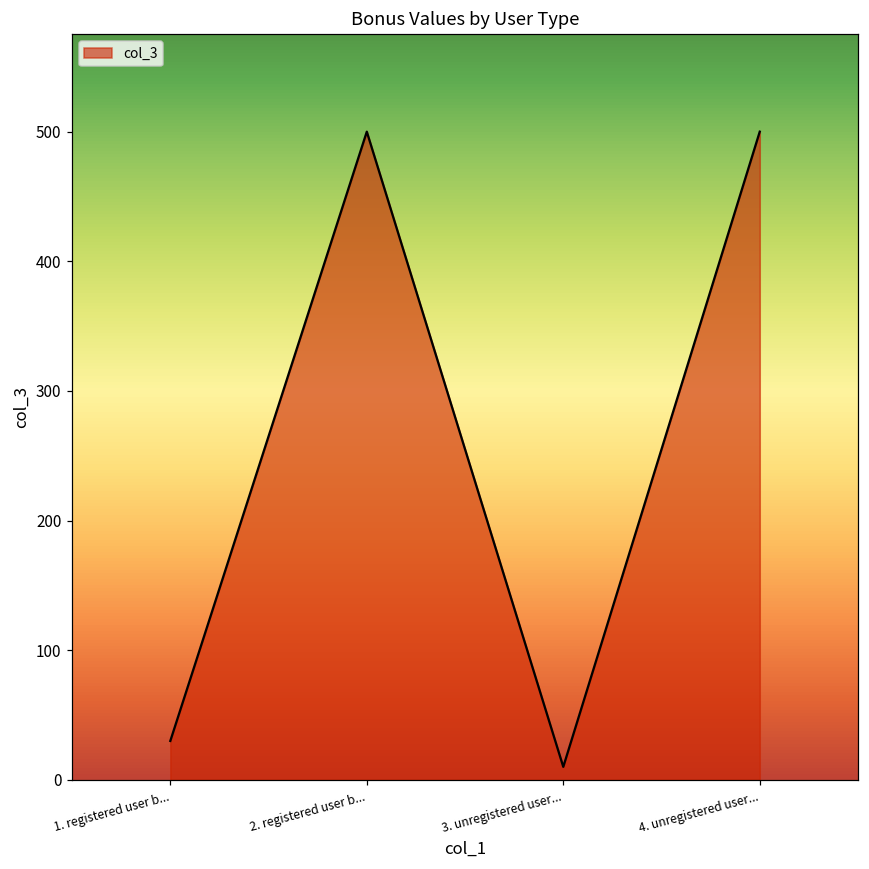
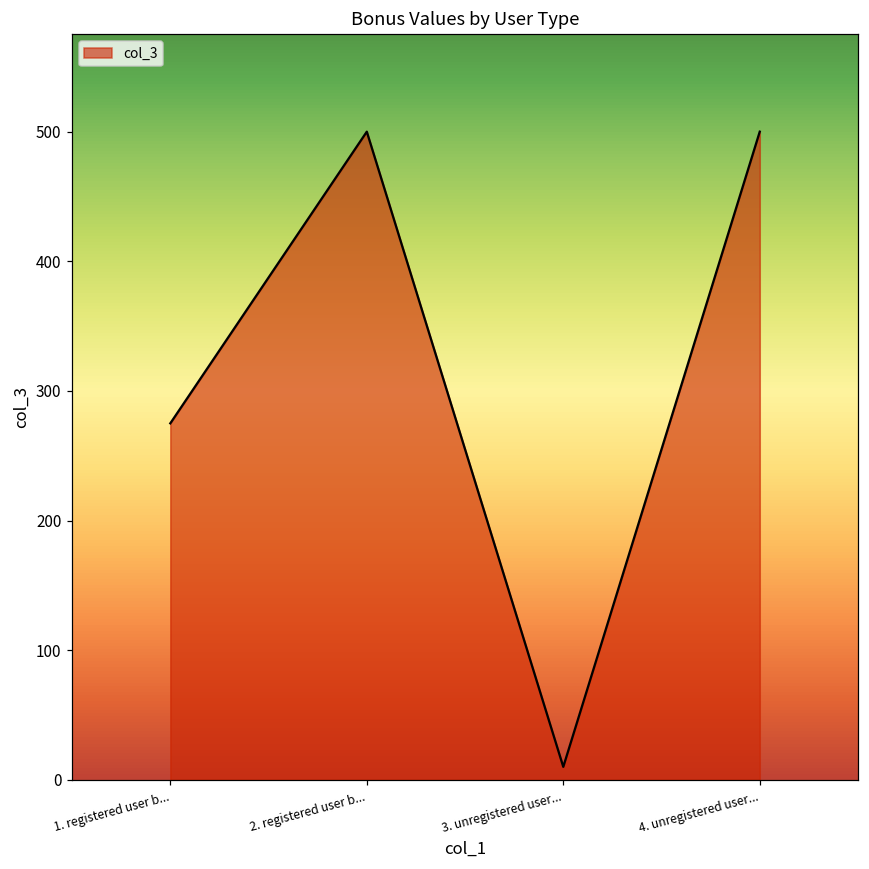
  {
-   "1. registered user b...": 30,
+   "1. registered user b...": 275,
    "2. registered user b...": 500,
    "3. unregistered user...": 10,
    "4. unregistered user...": 500
  }
